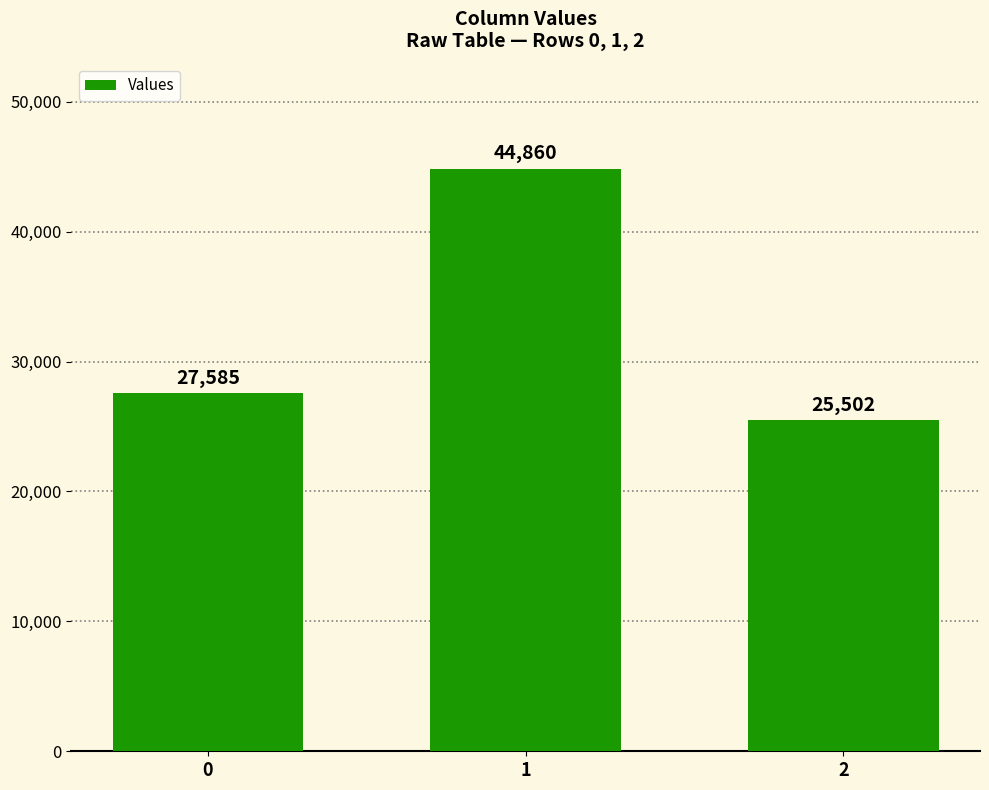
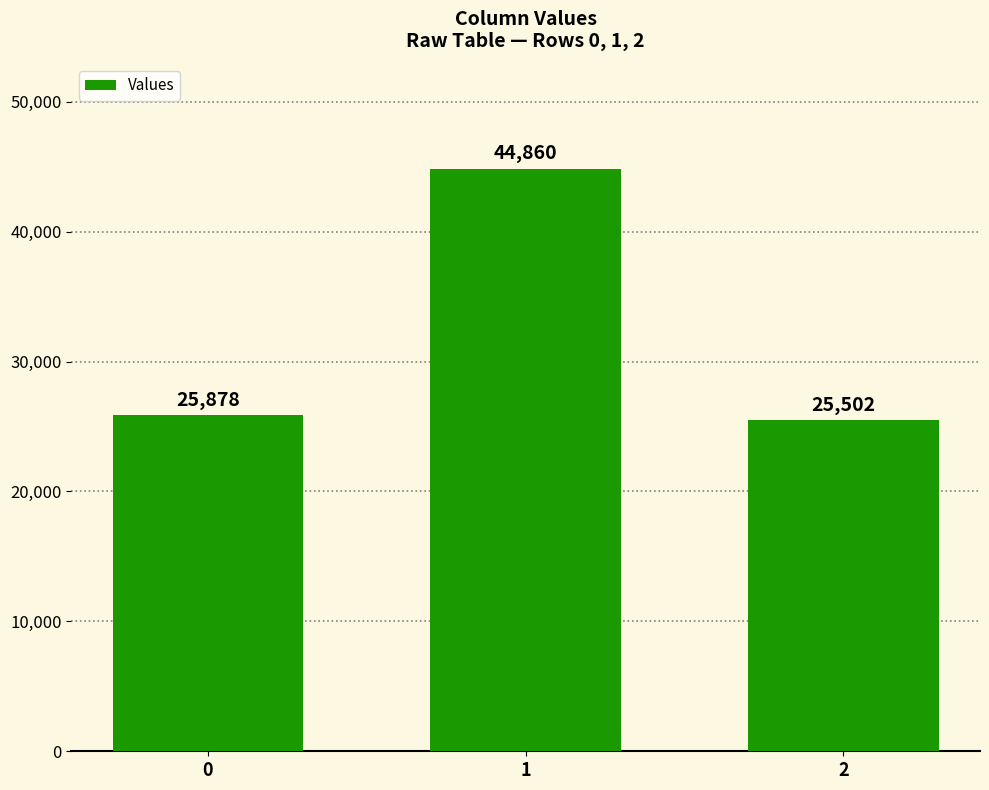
  {
-   "0": "27,585",
+   "0": "25,878",
    "1": "44,860",
    "2": "25,502"
  }
